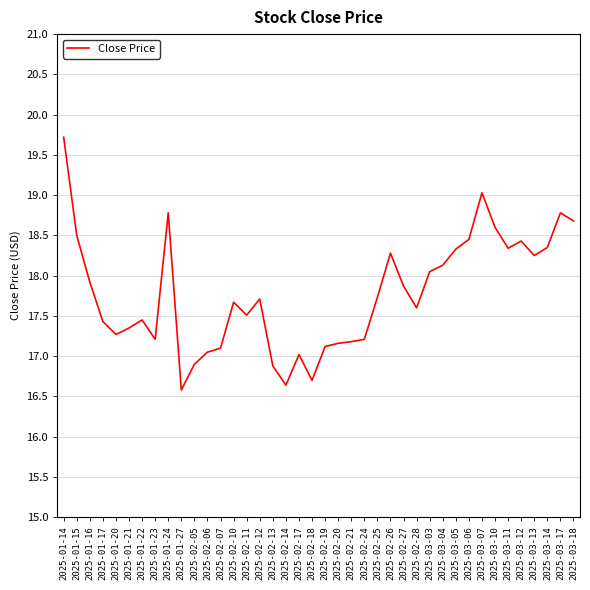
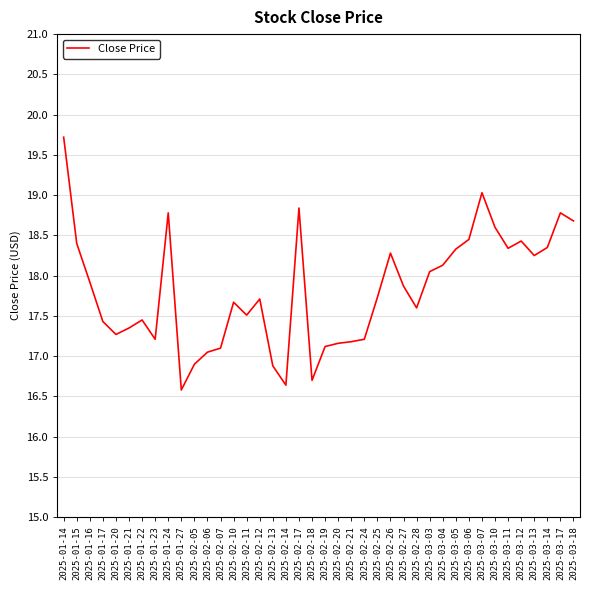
  {
    "2025-01-14": 19.7,
-   "2025-01-15": 18.5,
+   "2025-01-15": 18.4,
    "2025-01-16": 17.9,
    "2025-01-17": 17.4,
    "2025-01-20": 17.3,
    "2025-01-21": 17.4,
    "2025-01-22": 17.5,
    "2025-01-23": 17.2,
    "2025-01-24": 18.8,
    "2025-01-27": 16.6,
    "2025-02-05": 16.9,
    "2025-02-06": 17.1,
    "2025-02-07": 17.1,
    "2025-02-10": 17.7,
    "2025-02-11": 17.5,
    "2025-02-12": 17.7,
    "2025-02-13": 16.9,
    "2025-02-14": 16.6,
-   "2025-02-17": 17.0,
+   "2025-02-17": 18.8,
    "2025-02-18": 16.7,
    "2025-02-19": 17.1,
    "2025-02-20": 17.2,
    "2025-02-21": 17.2,
    "2025-02-24": 17.2,
    "2025-02-25": 17.7,
    "2025-02-26": 18.3,
    "2025-02-27": 17.9,
    "2025-02-28": 17.6,
    "2025-03-03": 18.1,
    "2025-03-04": 18.1,
    "2025-03-05": 18.3,
    "2025-03-06": 18.5,
    "2025-03-07": 19.0,
    "2025-03-10": 18.6,
    "2025-03-11": 18.3,
    "2025-03-12": 18.4,
    "2025-03-13": 18.3,
    "2025-03-14": 18.4,
    "2025-03-17": 18.8,
    "2025-03-18": 18.7
  }
